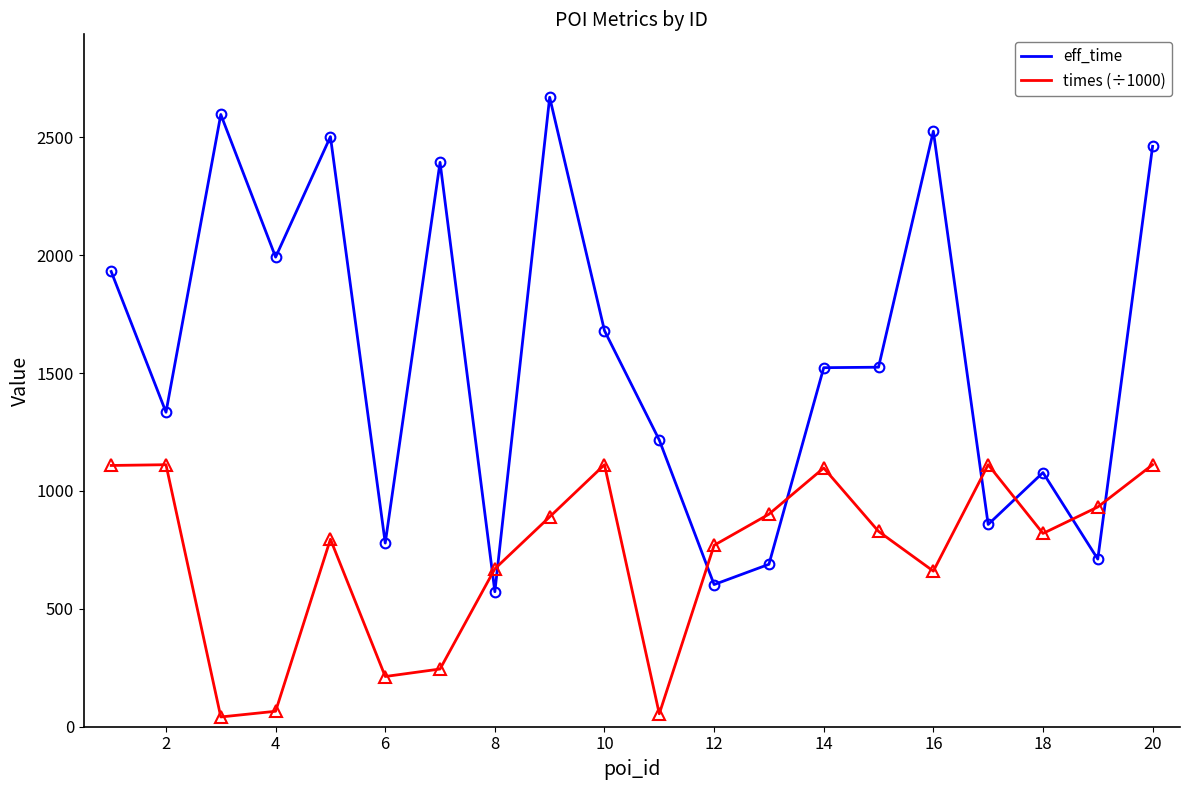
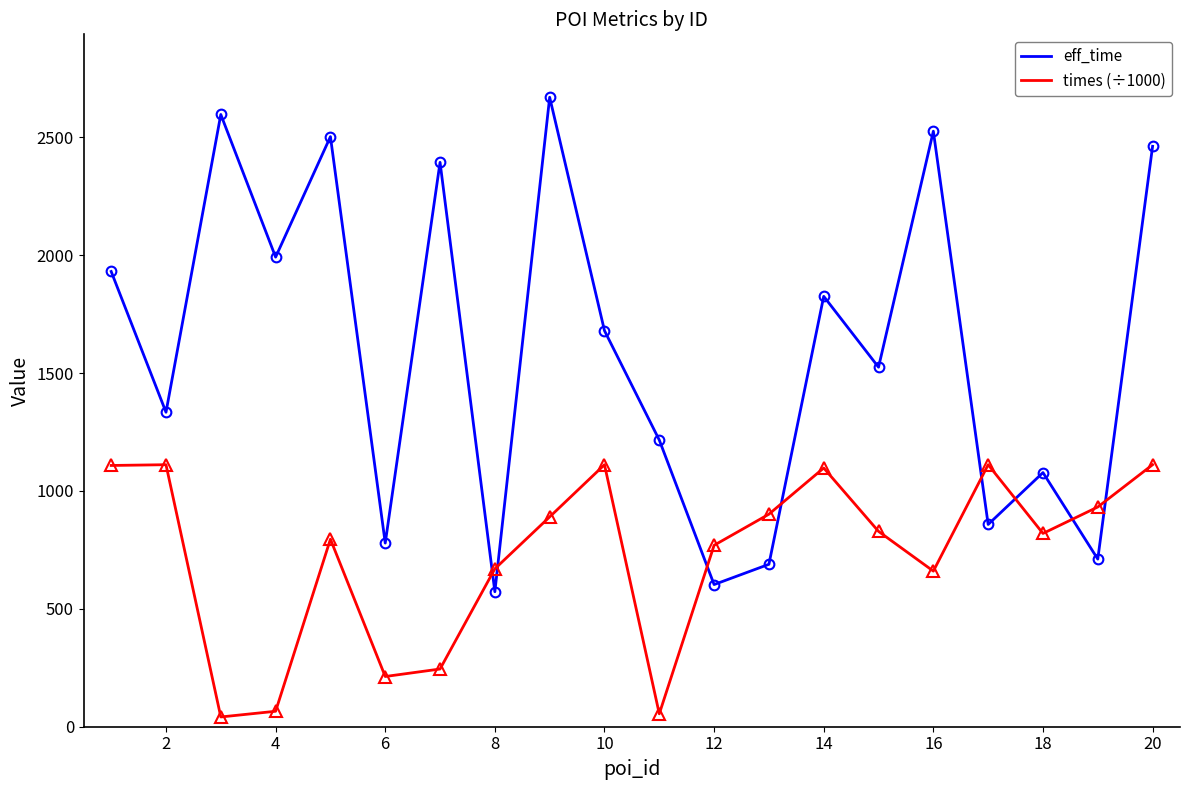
  {
    "eff_time": {
      "2": 1330,
      "4": 1990,
      "6": 780,
      "8": 570,
      "10": 1680,
      "12": 600,
-     "14": 1520,
+     "14": 1830,
      "16": 2530,
      "18": 1080,
      "20": 2460
    },
    "times (÷1000)": {
      "2": 1110,
      "4": 70,
      "6": 210,
      "8": 670,
      "10": 1110,
      "12": 770,
      "14": 1100,
      "16": 660,
      "18": 820,
      "20": 1110
    }
  }
